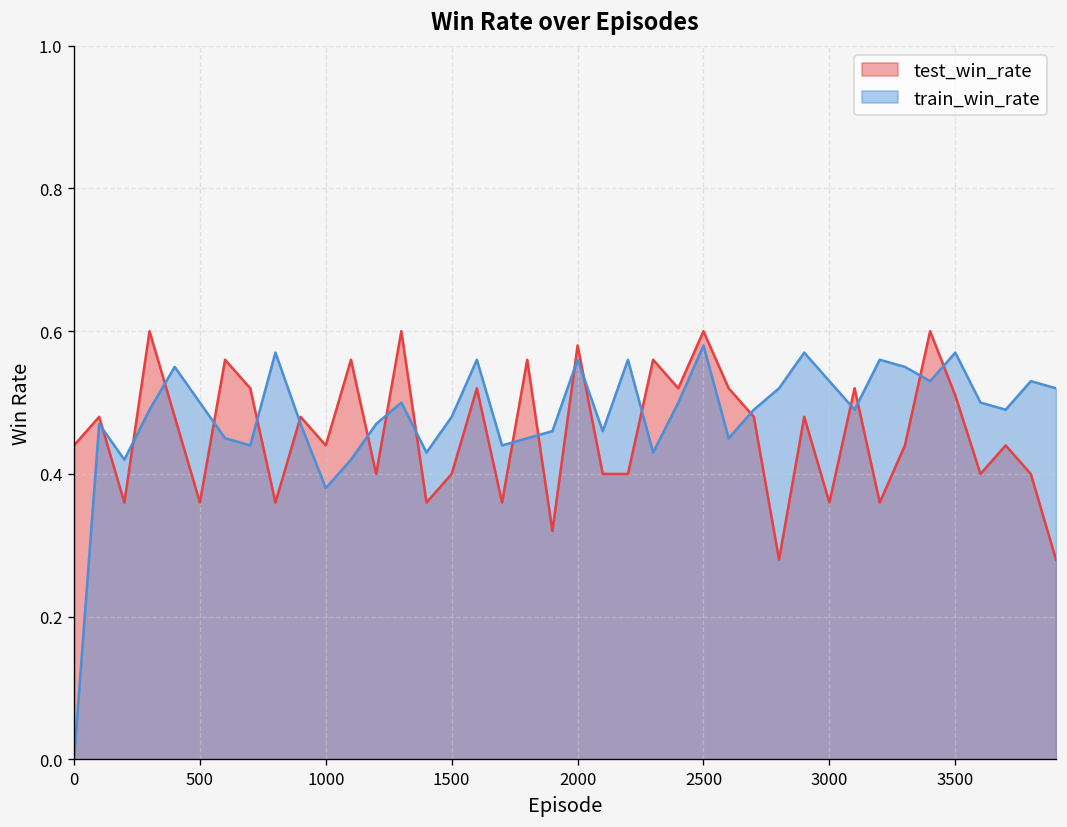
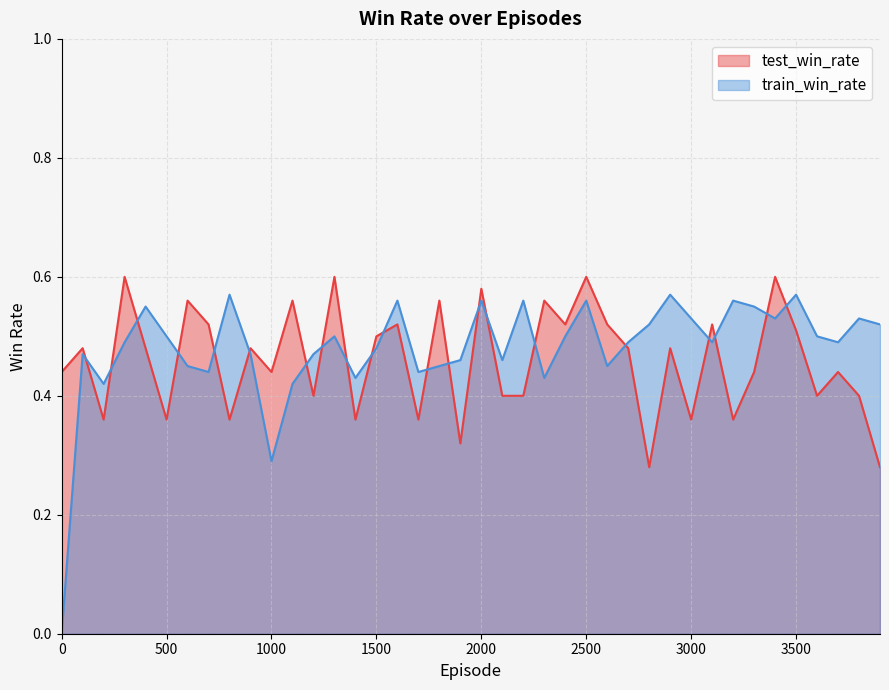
  {
    "test_win_rate": {
      "0": 0.44,
      "500": 0.36,
      "1000": 0.44,
-     "1500": 0.4,
+     "1500": 0.5,
      "2000": 0.58,
      "2500": 0.6,
      "3000": 0.36,
      "3500": 0.51
    },
    "train_win_rate": {
      "0": 0.00,
      "500": 0.50,
-     "1000": 0.38,
+     "1000": 0.29,
      "1500": 0.48,
      "2000": 0.56,
-     "2500": 0.58,
+     "2500": 0.56,
      "3000": 0.53,
      "3500": 0.57
    }
  }
